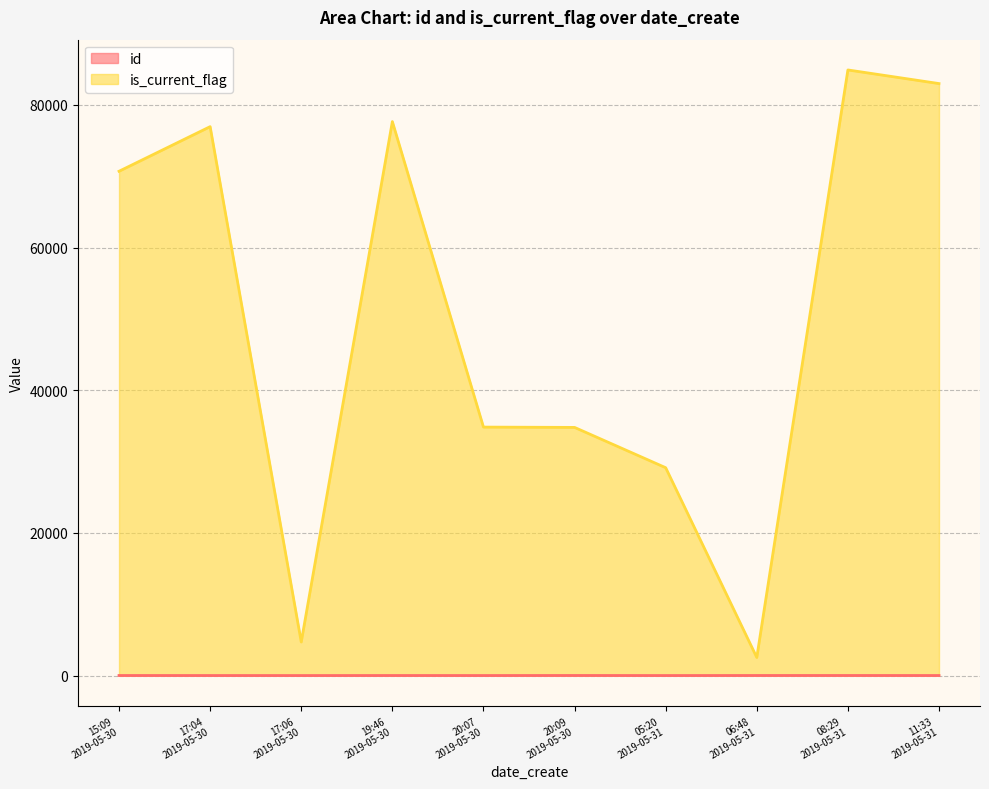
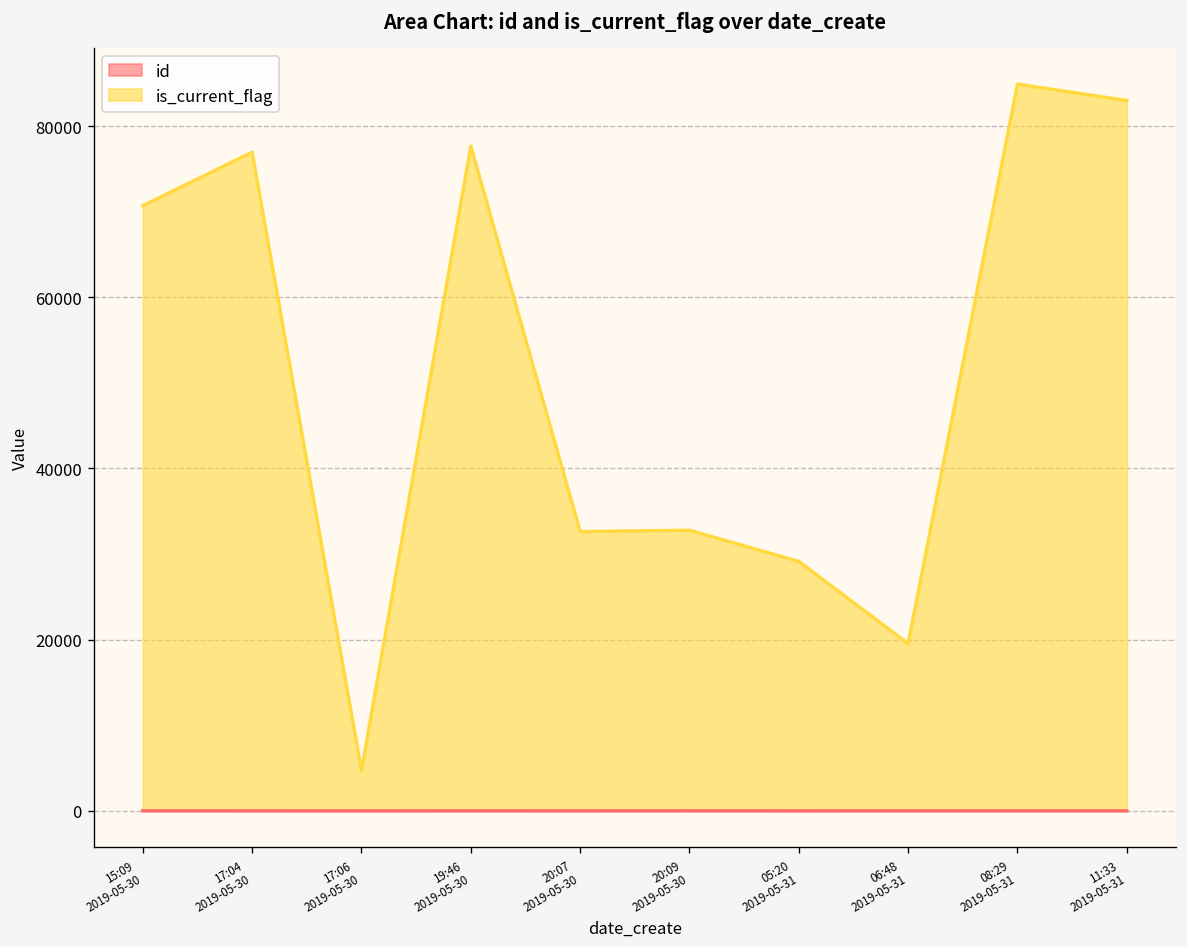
  {
    "id": {
      "15:09 2019-05-30": 0,
      "17:04 2019-05-30": 0,
      "17:06 2019-05-30": 0,
      "19:46 2019-05-30": 0,
      "20:07 2019-05-30": 0,
      "20:09 2019-05-30": 0,
      "05:20 2019-05-31": 0,
      "06:48 2019-05-31": 0,
      "08:29 2019-05-31": 0,
      "11:33 2019-05-31": 0
    },
    "is_current_flag": {
      "15:09 2019-05-30": 71000,
      "17:04 2019-05-30": 77000,
      "17:06 2019-05-30": 5000,
      "19:46 2019-05-30": 78000,
-     "20:07 2019-05-30": 35000,
-     "20:09 2019-05-30": 35000,
+     "20:07 2019-05-30": 33000,
+     "20:09 2019-05-30": 33000,
      "05:20 2019-05-31": 29000,
-     "06:48 2019-05-31": 3000,
+     "06:48 2019-05-31": 20000,
      "08:29 2019-05-31": 85000,
      "11:33 2019-05-31": 83000
    }
  }
